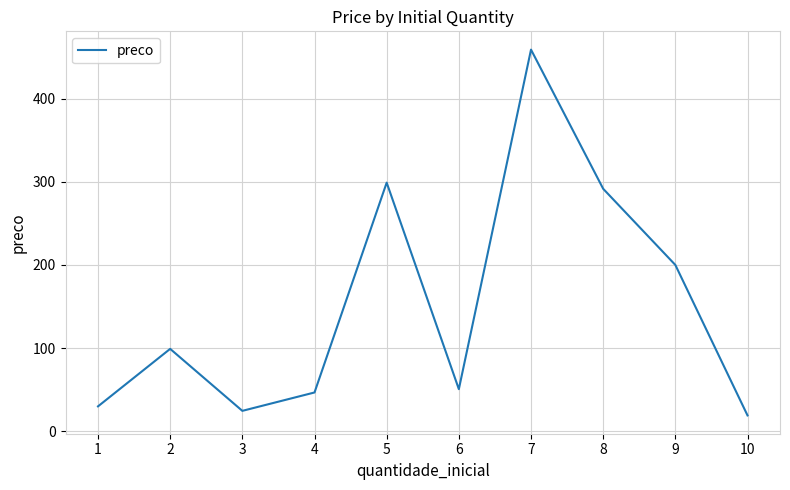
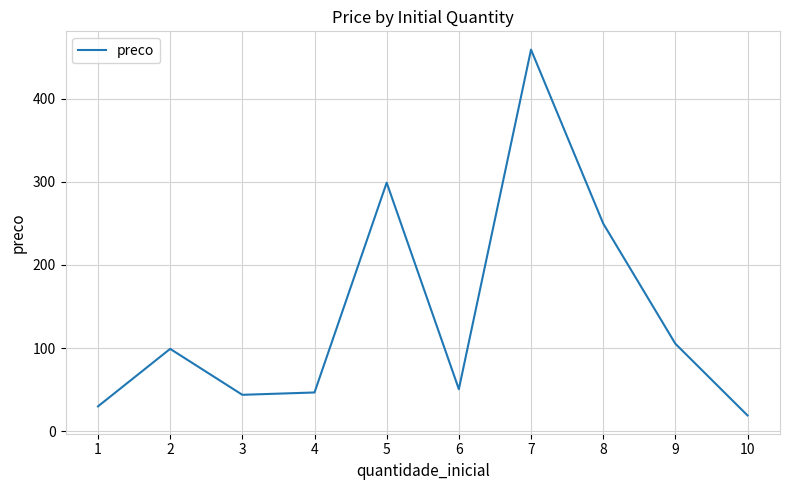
  {
    "1": 30,
    "2": 100,
-   "3": 20,
+   "3": 40,
    "4": 50,
    "5": 300,
    "6": 50,
    "7": 460,
-   "8": 290,
-   "9": 200,
+   "8": 250,
+   "9": 110,
    "10": 20
  }
